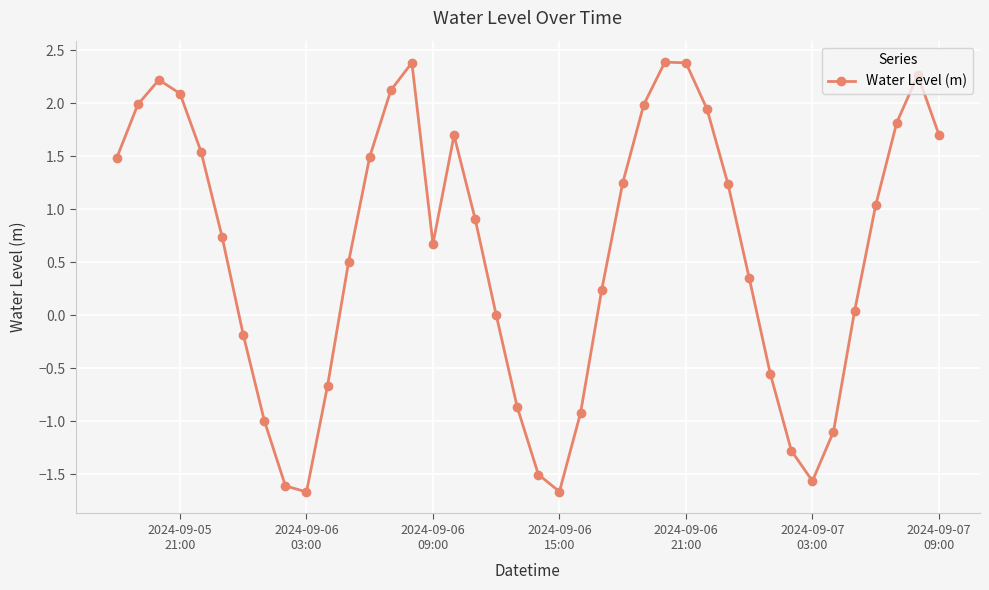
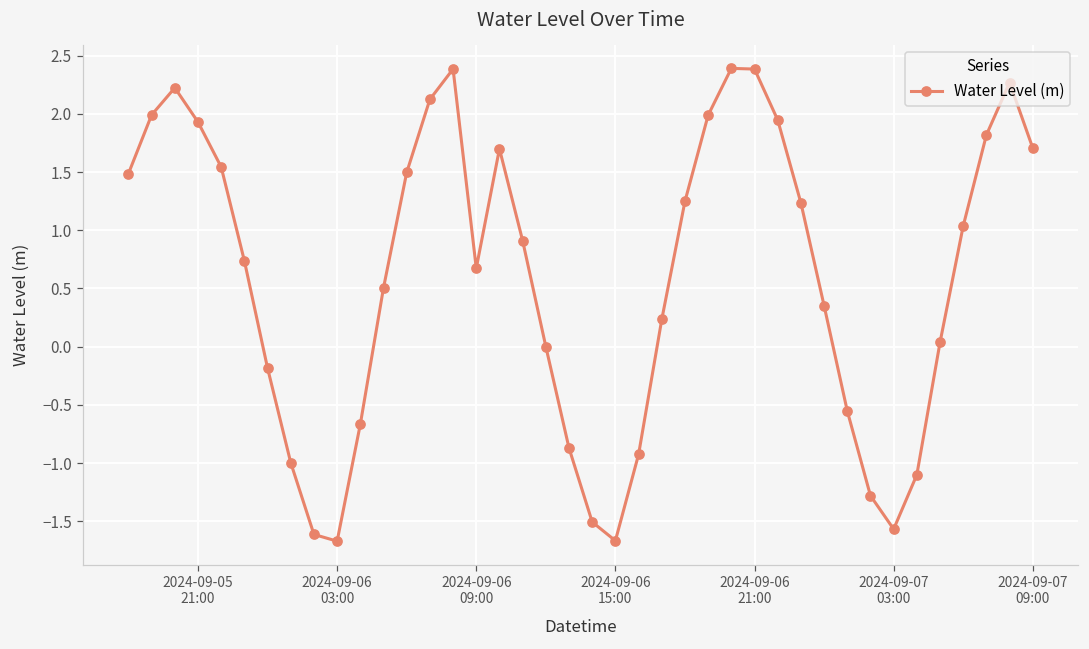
  {
-   "2024-09-05 21:00": 2.09,
+   "2024-09-05 21:00": 1.93,
    "2024-09-06 03:00": -1.67,
    "2024-09-06 09:00": 0.67,
    "2024-09-06 15:00": -1.67,
    "2024-09-06 21:00": 2.38,
    "2024-09-07 03:00": -1.57,
    "2024-09-07 09:00": 1.71
  }
